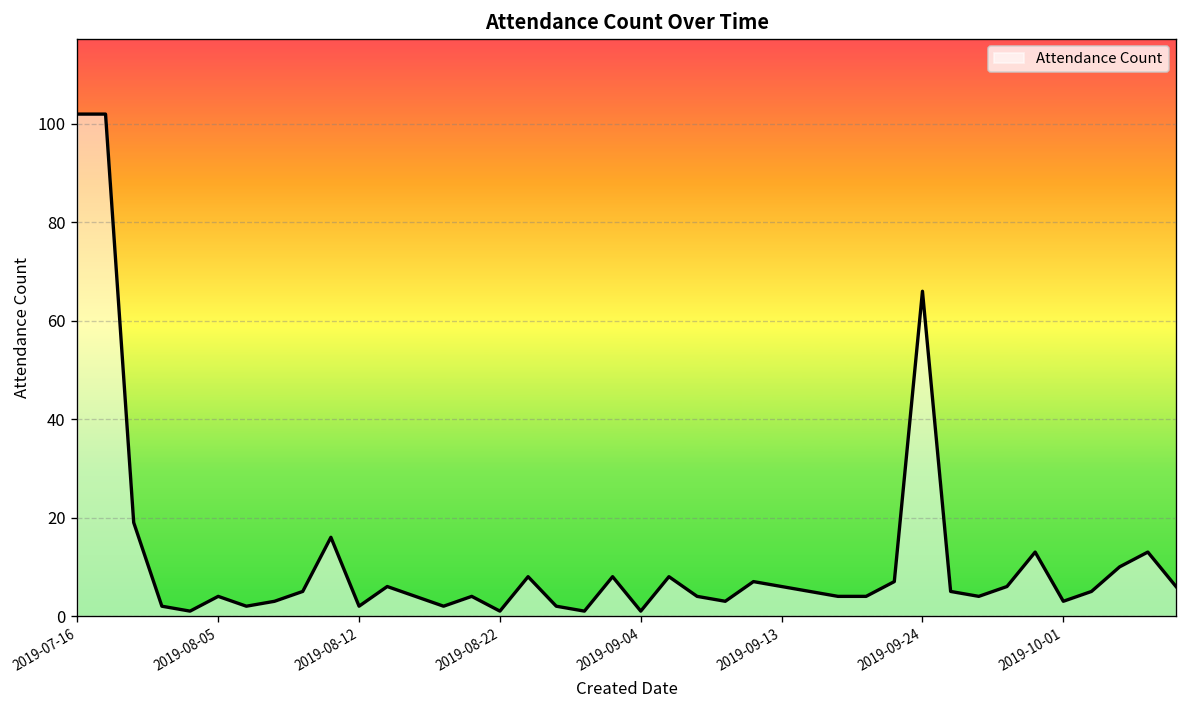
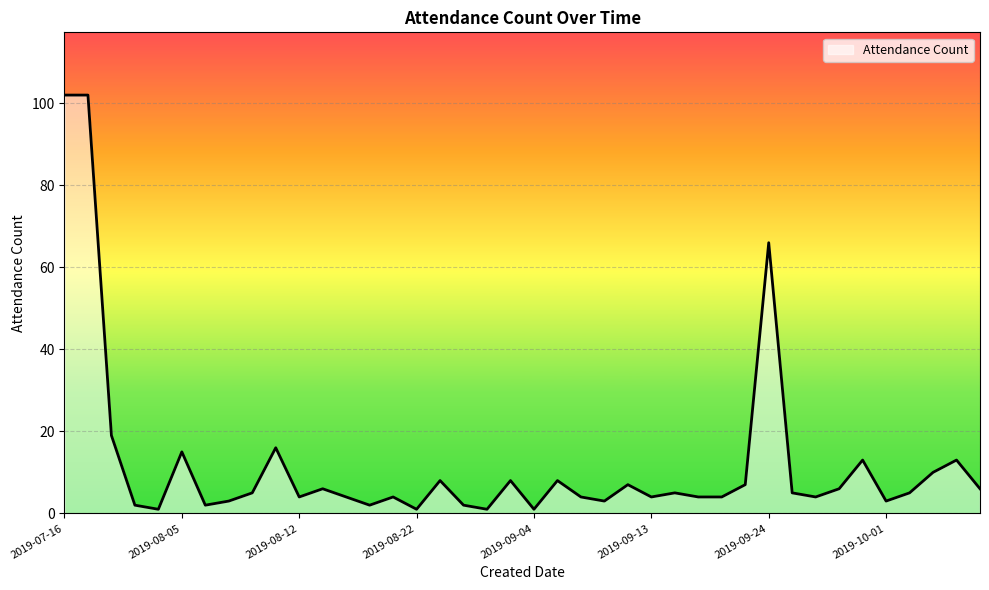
  {
    "2019-07-16": 102,
-   "2019-08-05": 4,
-   "2019-08-12": 2,
+   "2019-08-05": 15,
+   "2019-08-12": 4,
    "2019-08-22": 1,
    "2019-09-04": 1,
-   "2019-09-13": 6,
+   "2019-09-13": 4,
    "2019-09-24": 66,
    "2019-10-01": 3
  }
